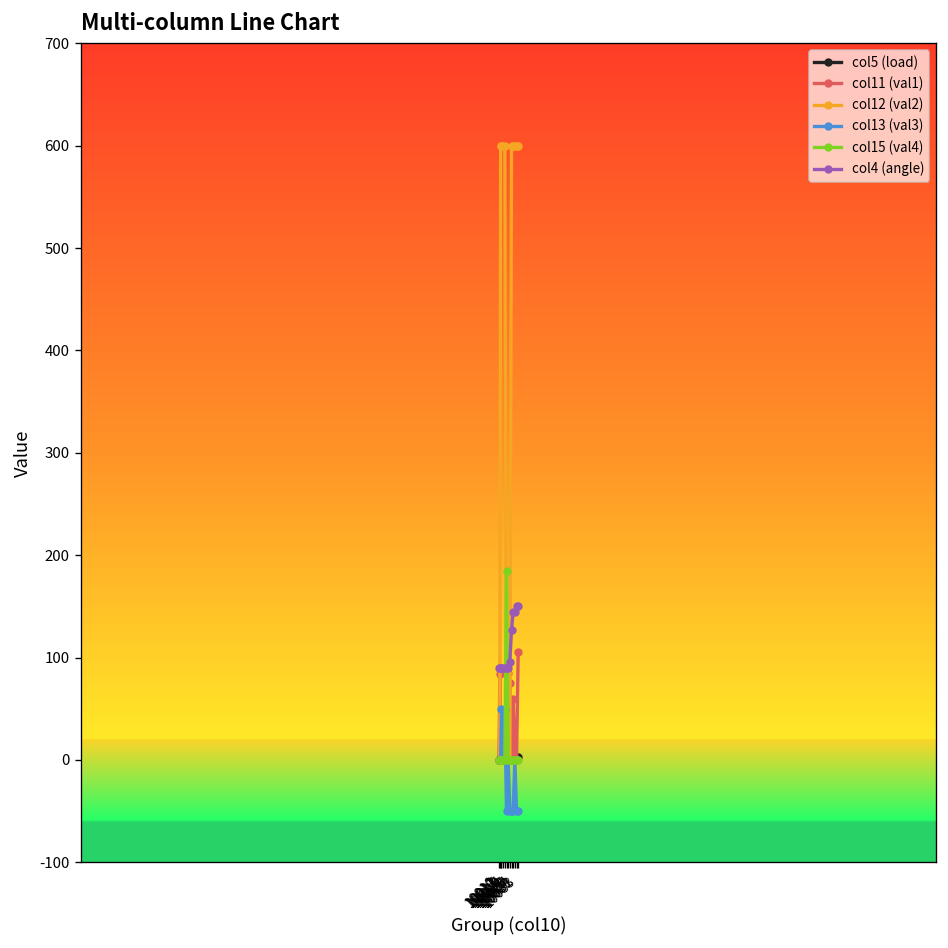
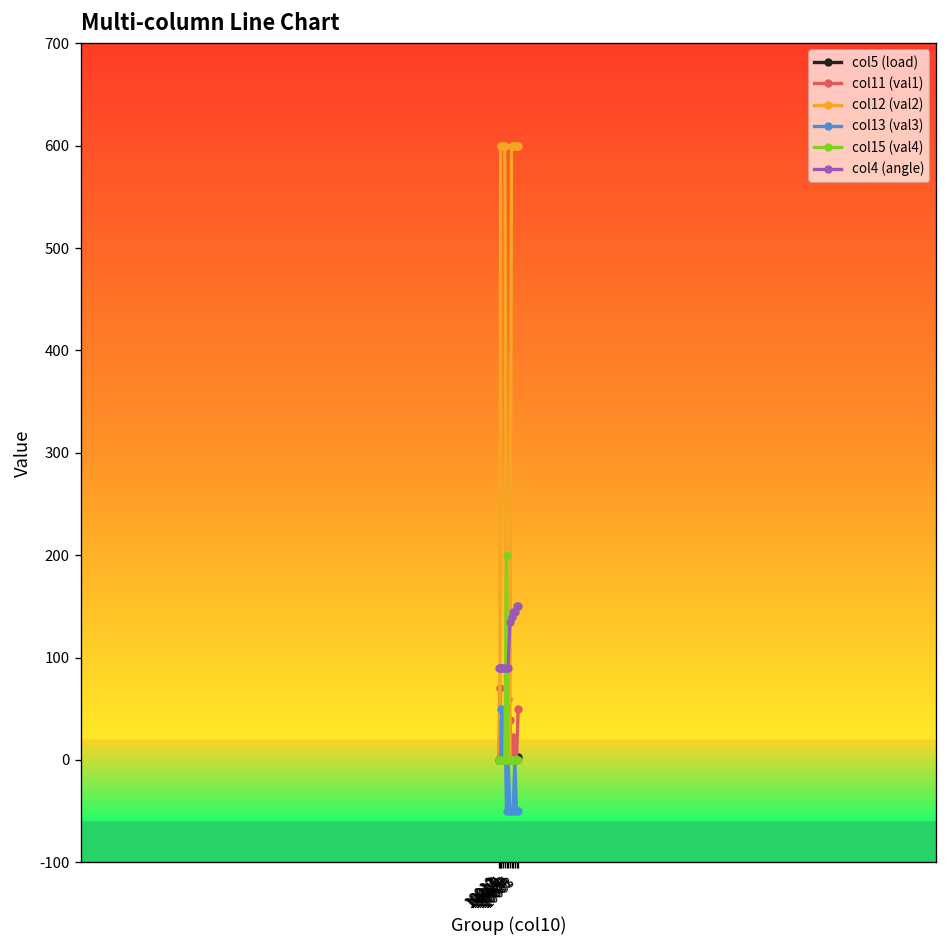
  {
    "col5 (load)": {
      "10012": 0,
      "10025": 0,
      "10027": 0,
      "10029": 0,
      "10031": 0,
      "10033": 0
    },
    "col11 (val1)": {
-     "10011": 80,
-     "10021": 90,
-     "10023": 80,
-     "10027": 60,
-     "10033": 110
+     "10011": 70,
+     "10021": 60,
+     "10023": 40,
+     "10027": 20,
+     "10033": 50
    },
    "col12 (val2)": {
      "10012": 600,
      "10013": 600,
      "10015": 600,
      "10017": 600,
      "10025": 600,
      "10027": 600,
      "10029": 600,
      "10031": 600,
      "10033": 600
    },
    "col13 (val3)": {
      "10013": 50,
      "10017": 50,
      "10019": -50,
      "10023": -50,
      "10025": -50,
      "10027": -50,
      "10031": -50,
      "10033": -50
    },
    "col15 (val4)": {
-     "10019": 190
+     "10019": 200
    },
    "col4 (angle)": {
      "10010": 90,
      "10011": 90,
      "10012": 90,
      "10013": 90,
      "10015": 90,
      "10017": 90,
      "10019": 90,
      "10021": 90,
-     "10023": 100,
-     "10025": 130,
+     "10023": 140,
+     "10025": 140,
      "10027": 150,
      "10029": 150,
      "10031": 150,
      "10033": 150
    }
  }
